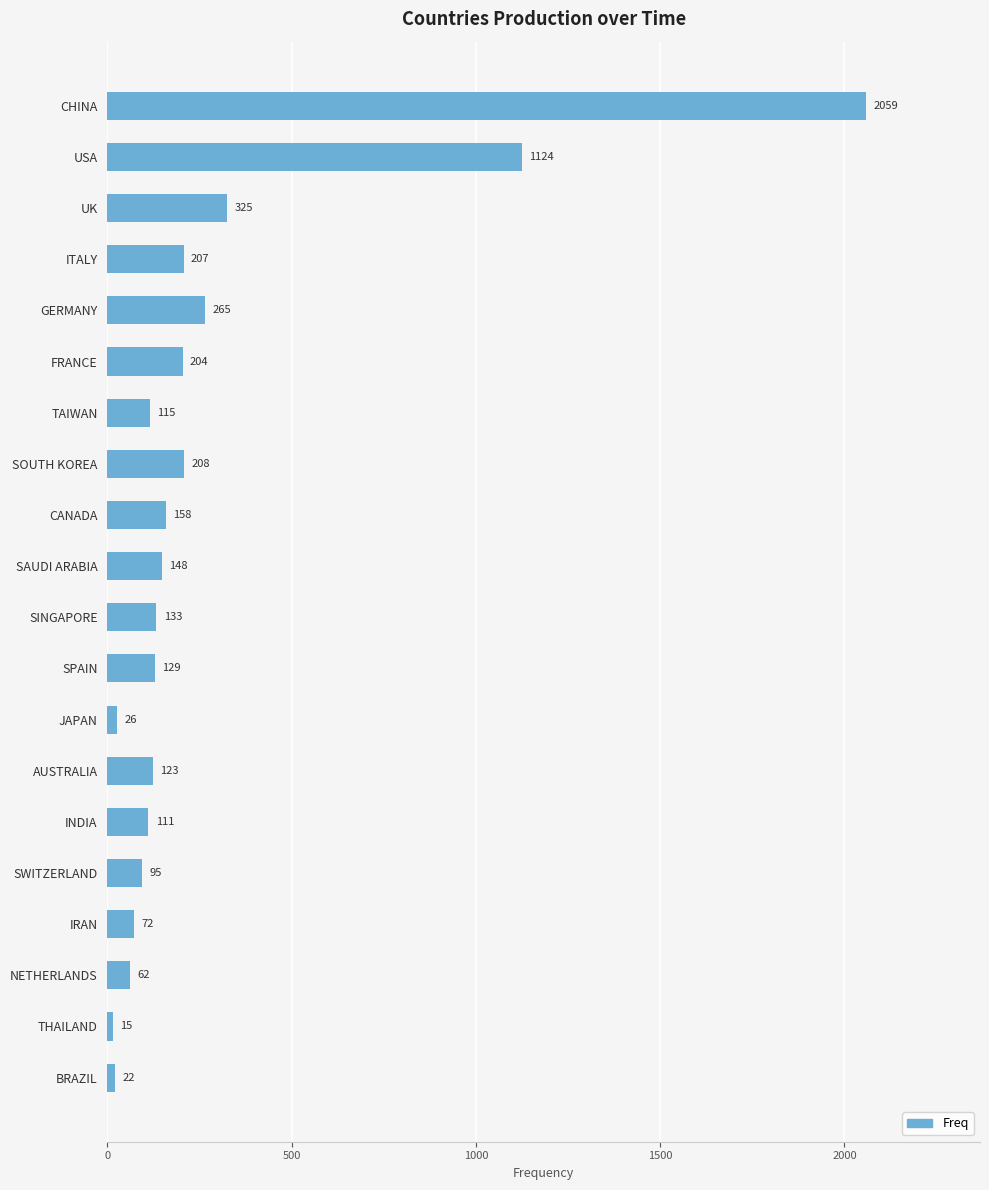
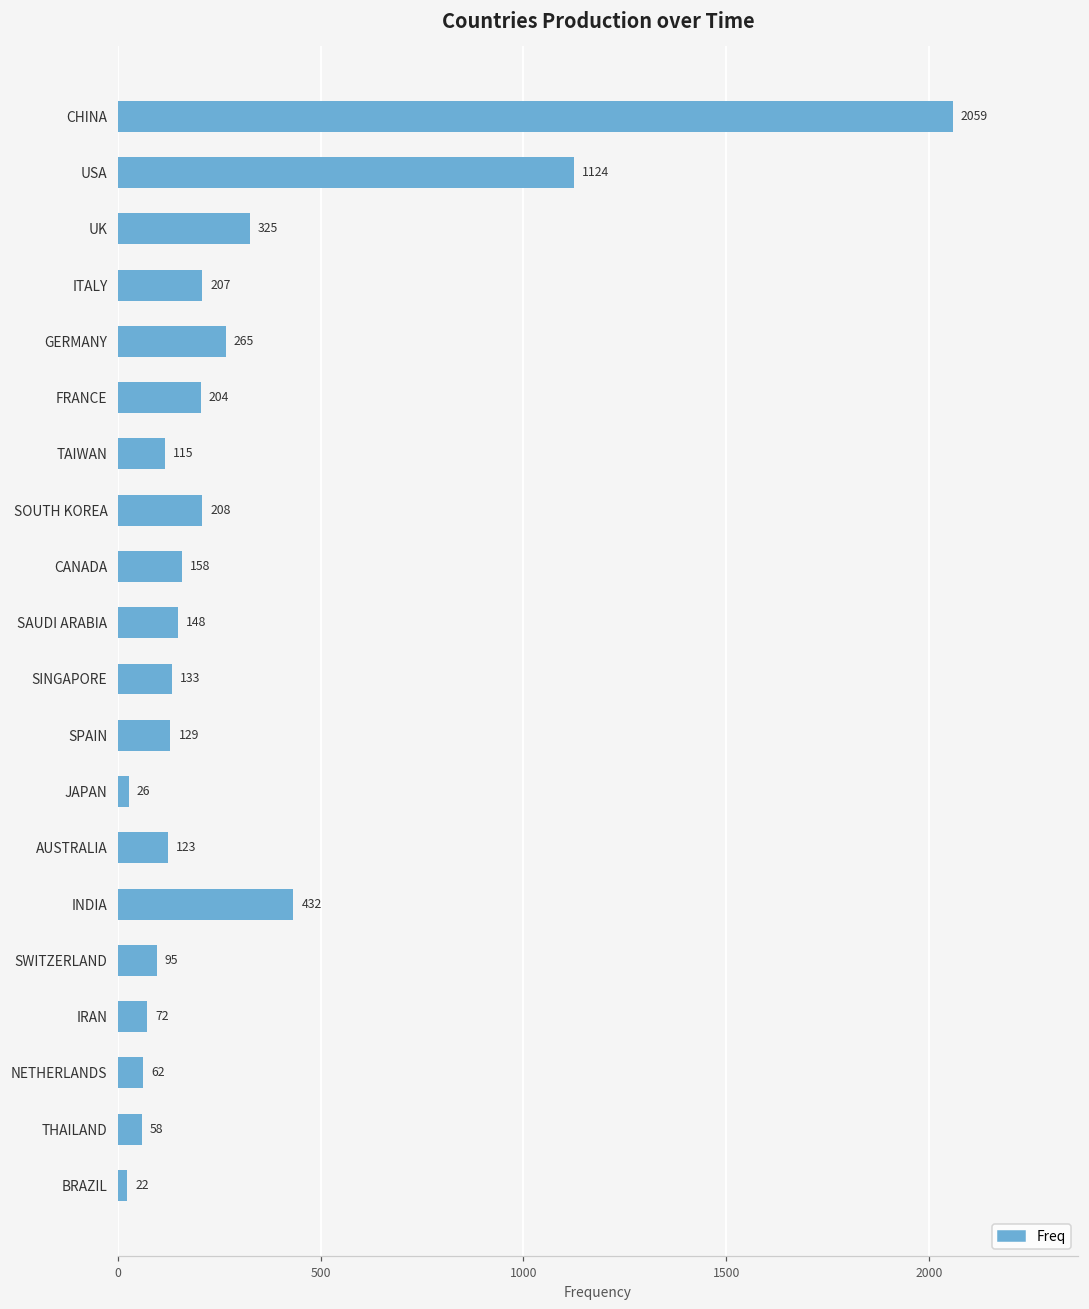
  {
    "CHINA": 2059,
    "USA": 1124,
    "UK": 325,
    "ITALY": 207,
    "GERMANY": 265,
    "FRANCE": 204,
    "TAIWAN": 115,
    "SOUTH KOREA": 208,
    "CANADA": 158,
    "SAUDI ARABIA": 148,
    "SINGAPORE": 133,
    "SPAIN": 129,
    "JAPAN": 26,
    "AUSTRALIA": 123,
-   "INDIA": 111,
+   "INDIA": 432,
    "SWITZERLAND": 95,
    "IRAN": 72,
    "NETHERLANDS": 62,
-   "THAILAND": 15,
+   "THAILAND": 58,
    "BRAZIL": 22
  }
